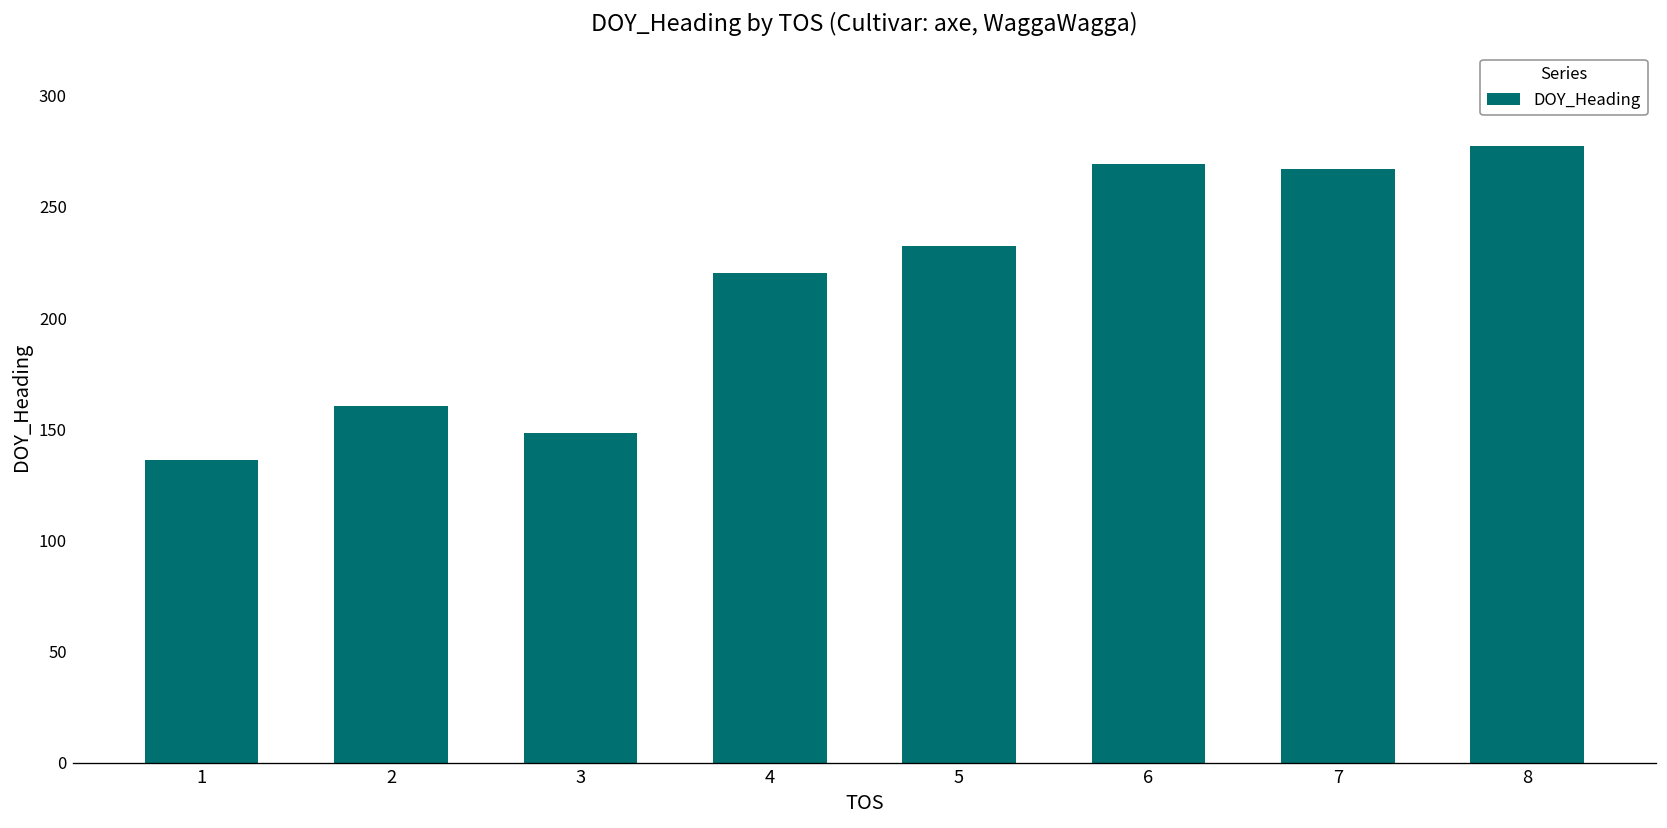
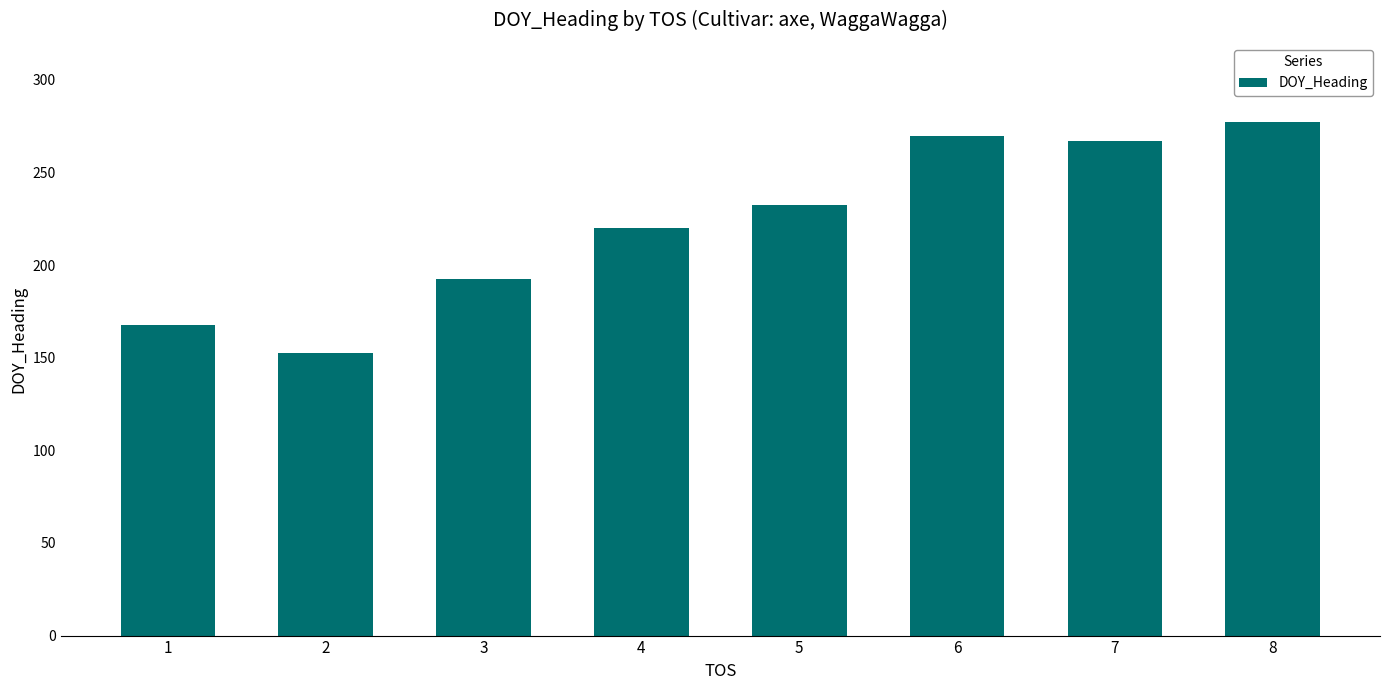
  {
-   "1": 136,
-   "2": 161,
-   "3": 148,
+   "1": 167,
+   "2": 153,
+   "3": 192,
    "4": 220,
    "5": 232,
    "6": 269,
    "7": 267,
    "8": 277
  }
